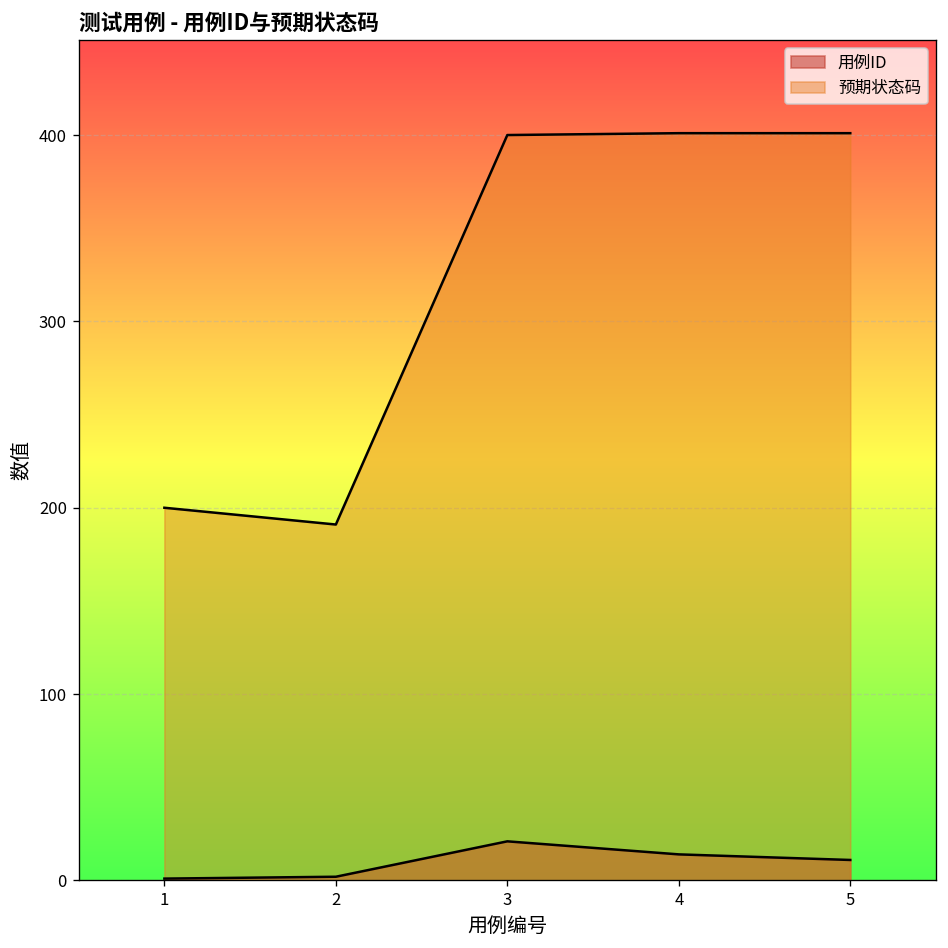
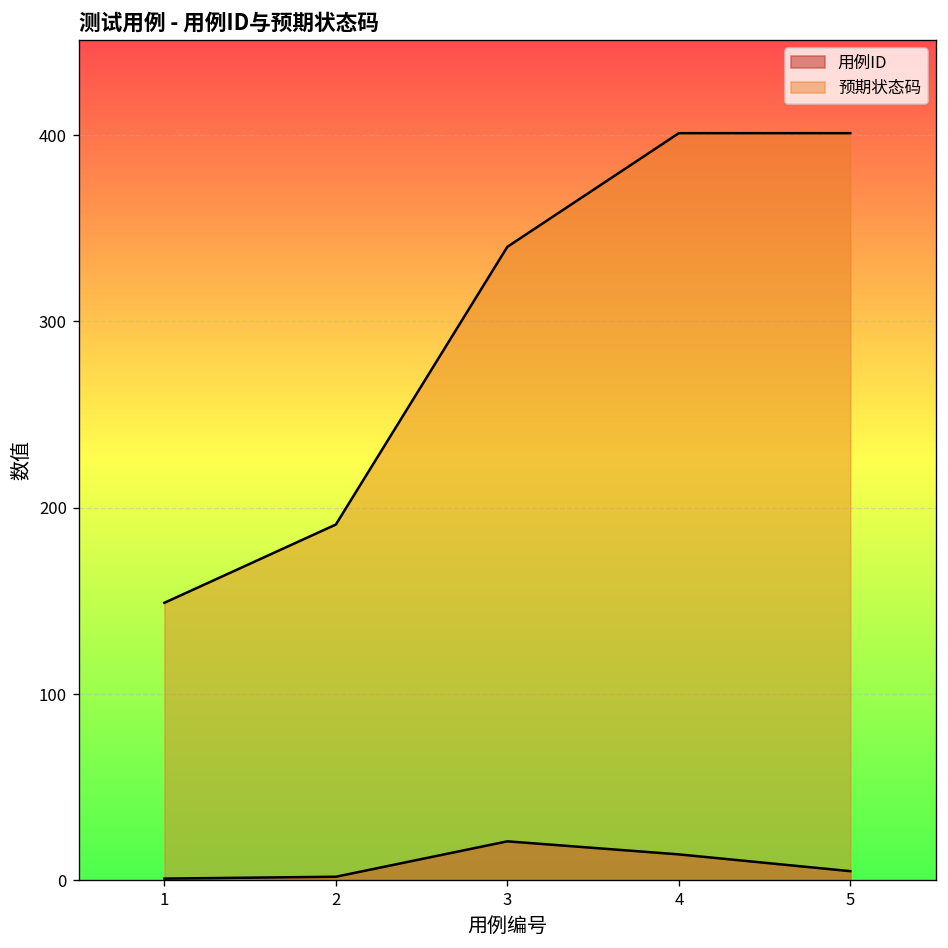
  {
    "用例ID": {
      "1": 1,
      "2": 2,
      "3": 21,
      "4": 14,
-     "5": 11
+     "5": 5
    },
    "预期状态码": {
-     "1": 200,
+     "1": 149,
      "2": 191,
-     "3": 400,
+     "3": 340,
      "4": 401,
      "5": 401
    }
  }
